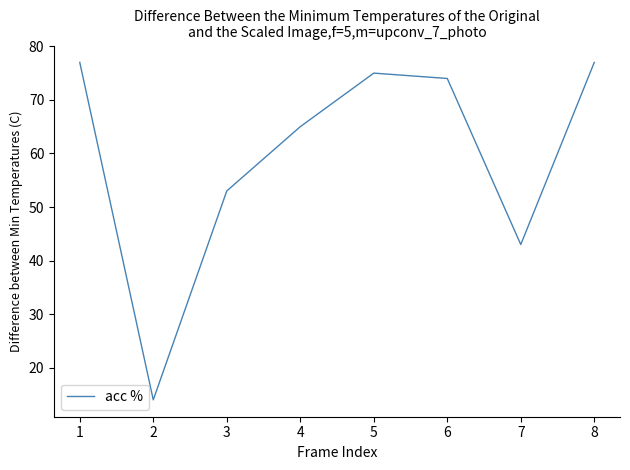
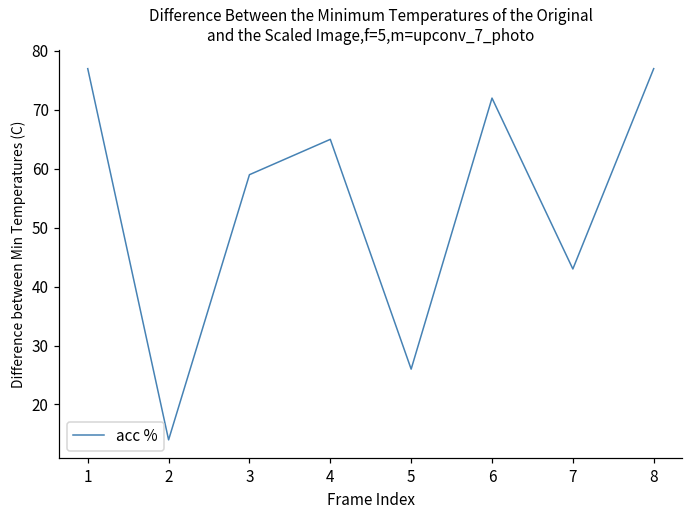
  {
    "1": 77,
    "2": 14,
-   "3": 53,
+   "3": 59,
    "4": 65,
-   "5": 75,
-   "6": 74,
+   "5": 26,
+   "6": 72,
    "7": 43,
    "8": 77
  }
